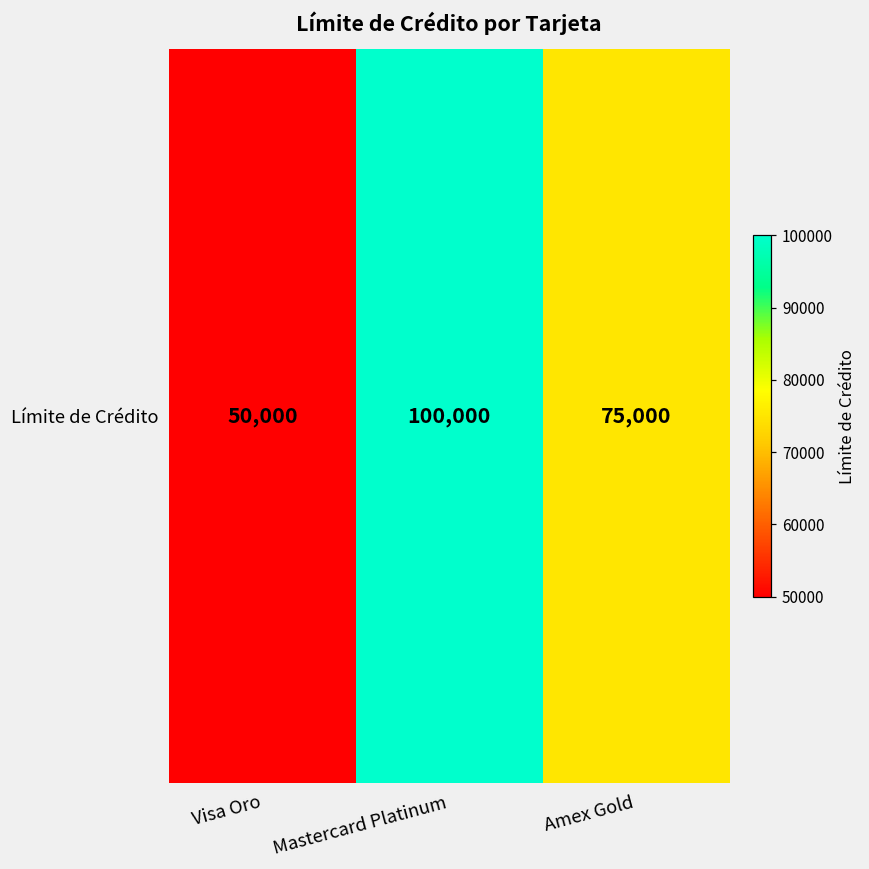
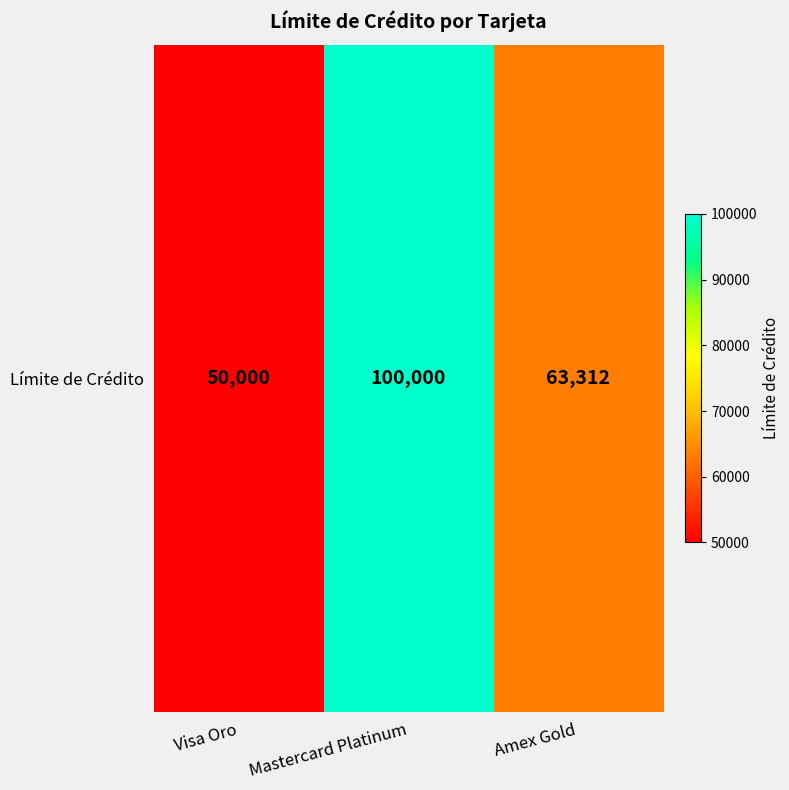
  {
    "Límite de Crédito": {
      "Visa Oro": "50,000",
      "Mastercard Platinum": "100,000",
-     "Amex Gold": "75,000"
+     "Amex Gold": "63,312"
    }
  }
